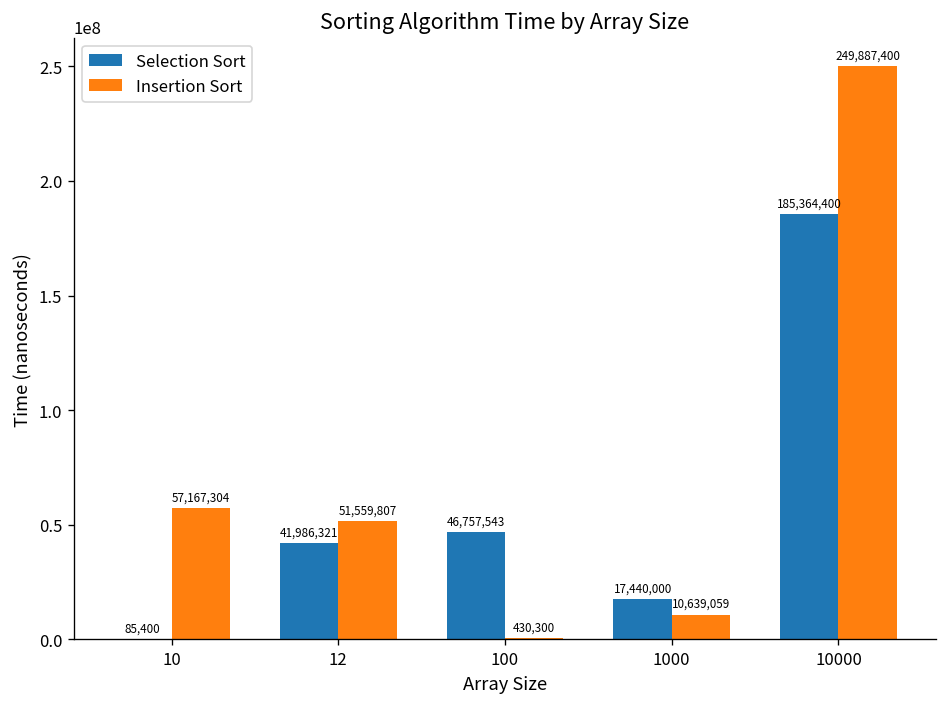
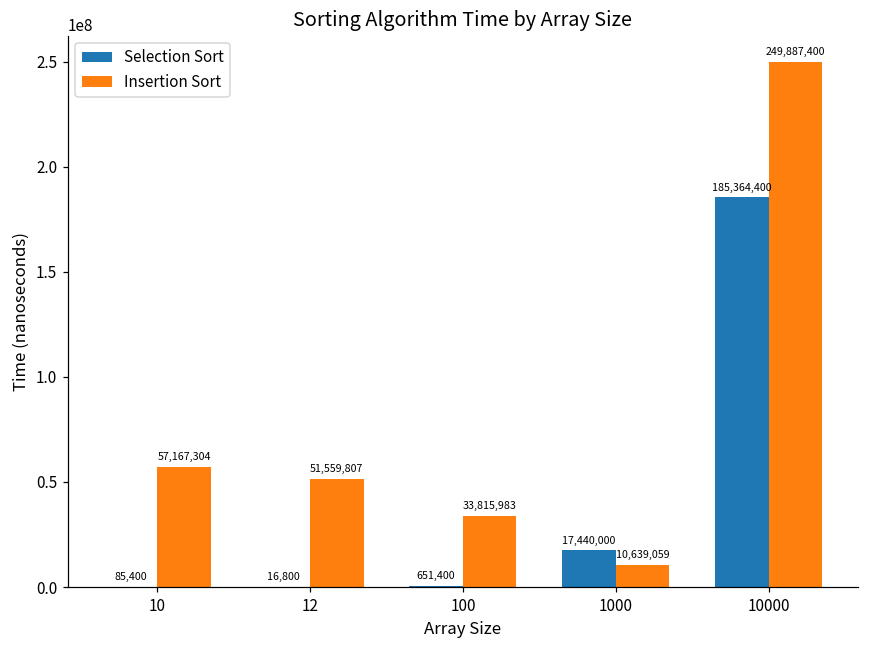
  {
    "Selection Sort": {
      "10": "85,400",
-     "12": "41,986,321",
-     "100": "46,757,543",
+     "12": "16,800",
+     "100": "651,400",
      "1000": "17,440,000",
      "10000": "185,364,400"
    },
    "Insertion Sort": {
      "10": "57,167,304",
      "12": "51,559,807",
-     "100": "430,300",
+     "100": "33,815,983",
      "1000": "10,639,059",
      "10000": "249,887,400"
    }
  }
